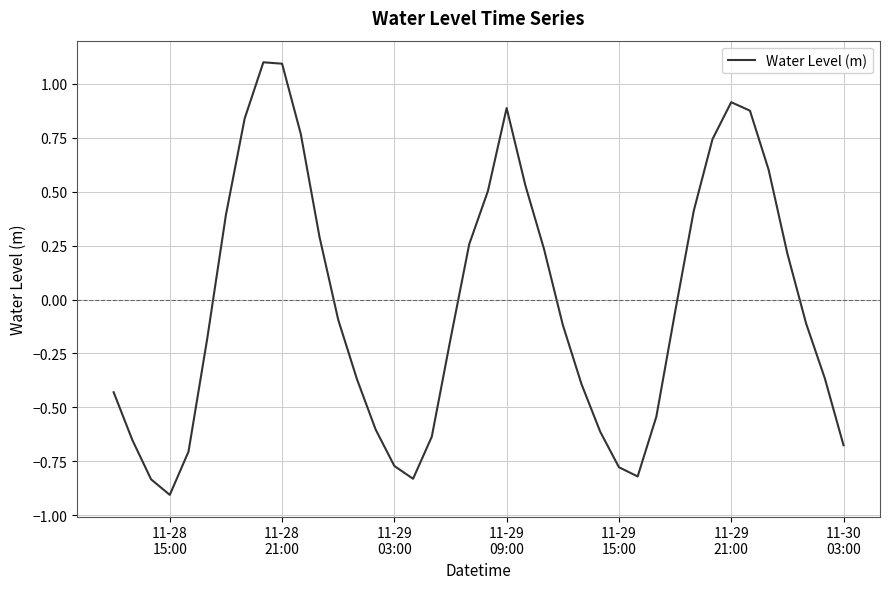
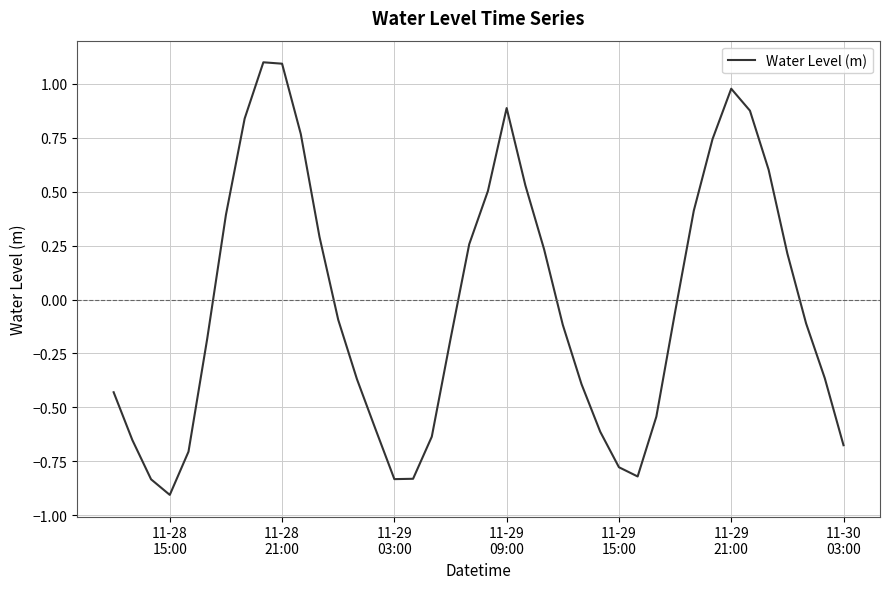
  {
    "11-28 15:00": -0.91,
    "11-28 21:00": 1.09,
-   "11-29 03:00": -0.77,
+   "11-29 03:00": -0.83,
    "11-29 09:00": 0.89,
    "11-29 15:00": -0.78,
-   "11-29 21:00": 0.92,
+   "11-29 21:00": 0.98,
    "11-30 03:00": -0.68
  }
